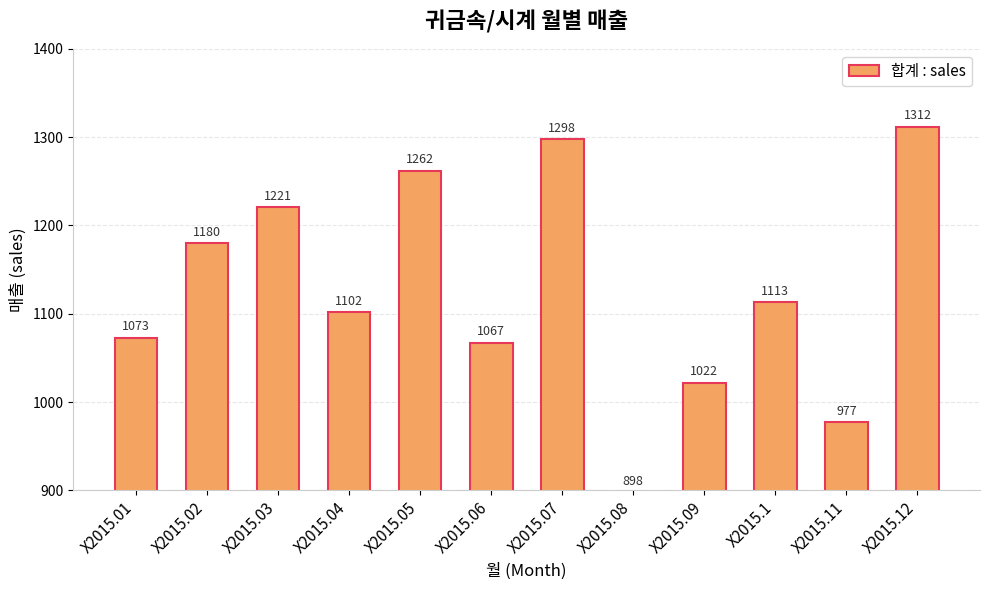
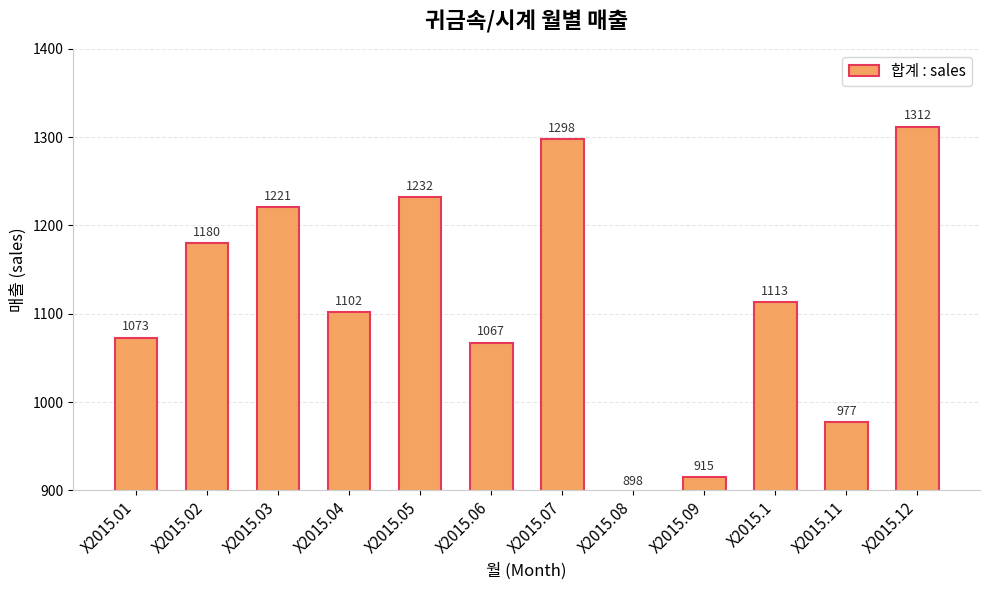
  {
    "X2015.01": 1073,
    "X2015.02": 1180,
    "X2015.03": 1221,
    "X2015.04": 1102,
-   "X2015.05": 1262,
+   "X2015.05": 1232,
    "X2015.06": 1067,
    "X2015.07": 1298,
    "X2015.08": 898,
-   "X2015.09": 1022,
+   "X2015.09": 915,
    "X2015.1": 1113,
    "X2015.11": 977,
    "X2015.12": 1312
  }
